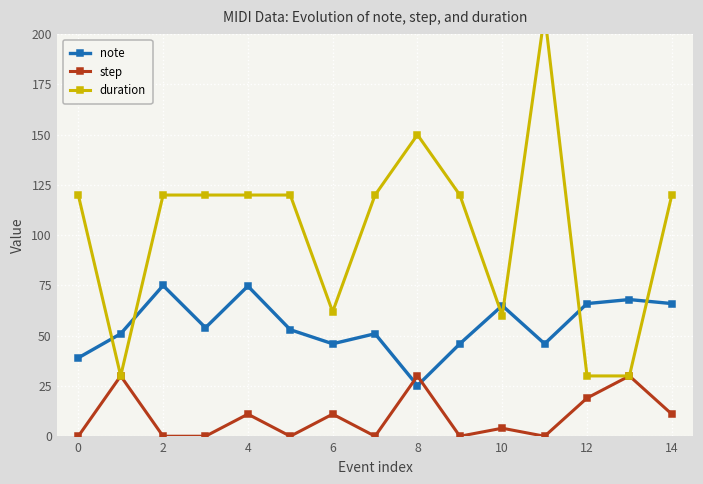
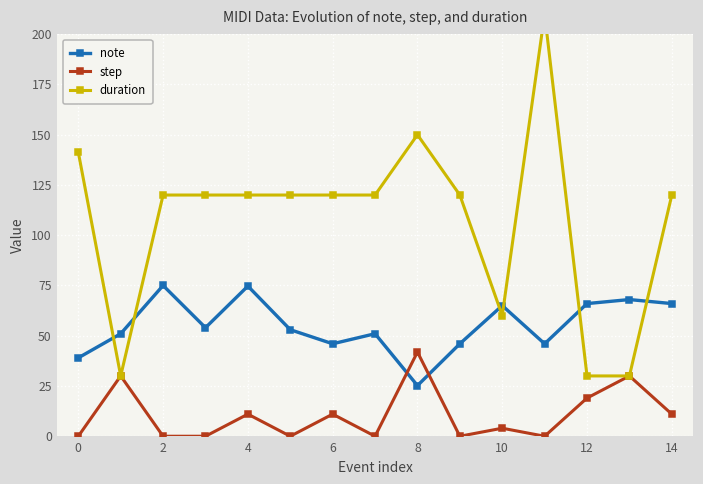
  {
    "note": {
      "0": 39,
      "2": 75,
      "4": 75,
      "6": 46,
      "8": 25,
      "10": 65,
      "12": 66,
      "14": 66
    },
    "step": {
      "0": 0,
      "2": 0,
      "4": 11,
      "6": 11,
-     "8": 30,
+     "8": 42,
      "10": 4,
      "12": 19,
      "14": 11
    },
    "duration": {
-     "0": 120,
+     "0": 141,
      "2": 120,
      "4": 120,
-     "6": 62,
+     "6": 120,
      "8": 150,
      "10": 60,
      "12": 30,
      "14": 120
    }
  }
